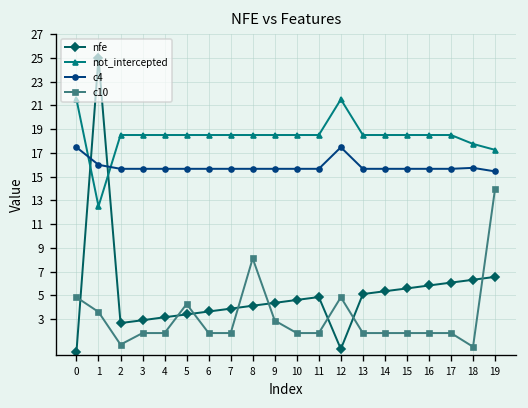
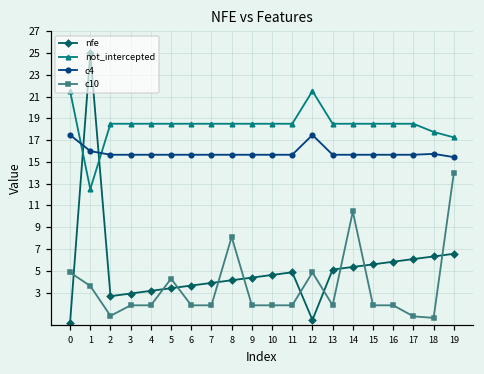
  {
    "c10": {
      "0": 5,
      "1": 4,
      "2": 1,
      "3": 2,
      "4": 2,
      "5": 4,
      "6": 2,
      "7": 2,
      "8": 8,
-     "9": 3,
+     "9": 2,
      "10": 2,
      "11": 2,
      "12": 5,
      "13": 2,
-     "14": 2,
+     "14": 10,
      "15": 2,
      "16": 2,
-     "17": 2,
+     "17": 1,
      "18": 1,
      "19": 14
    }
  }
